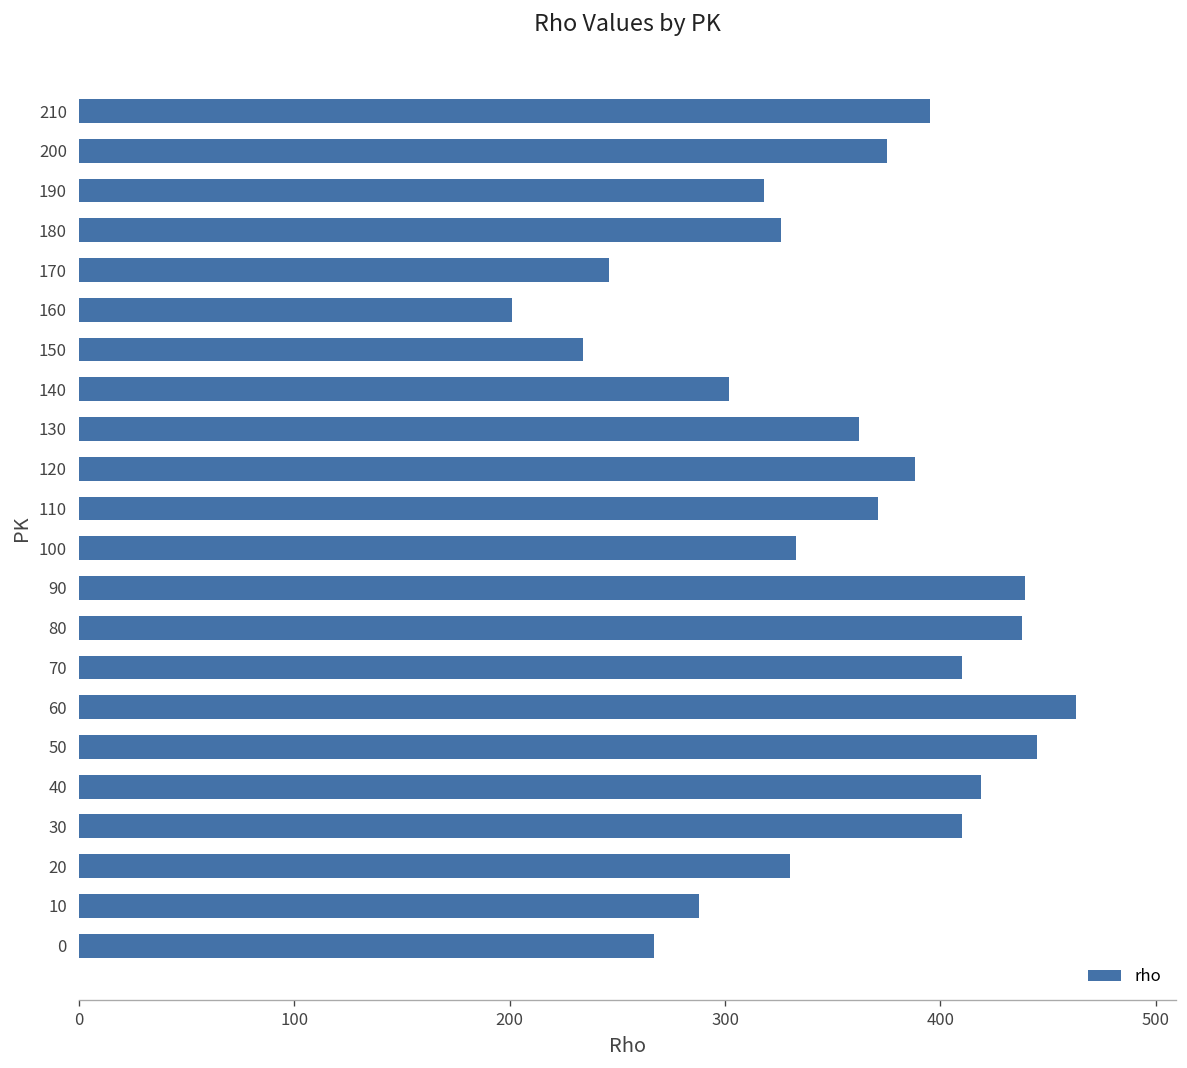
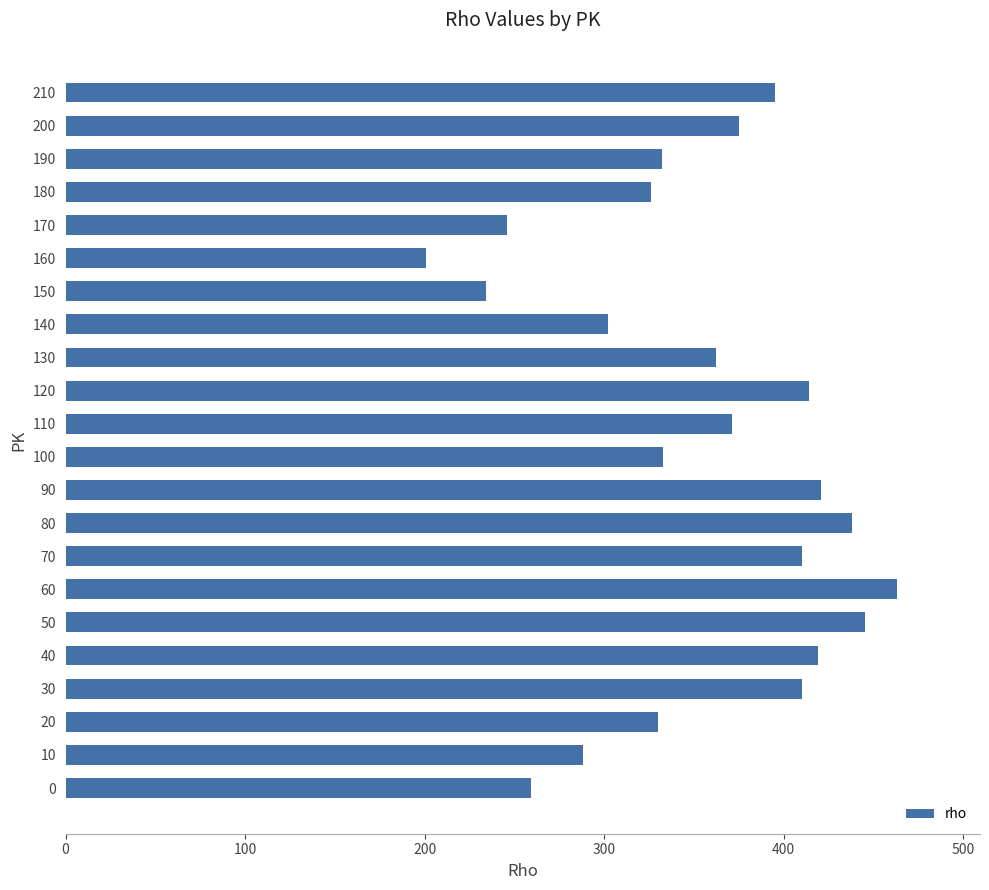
  {
    "210": 395,
    "200": 375,
-   "190": 318,
+   "190": 332,
    "180": 326,
    "170": 246,
    "160": 201,
    "150": 234,
    "140": 302,
    "130": 362,
-   "120": 388,
+   "120": 414,
    "110": 371,
    "100": 333,
-   "90": 439,
+   "90": 421,
    "80": 438,
    "70": 410,
    "60": 463,
    "50": 445,
    "40": 419,
    "30": 410,
    "20": 330,
    "10": 288,
-   "0": 267
+   "0": 259
  }
